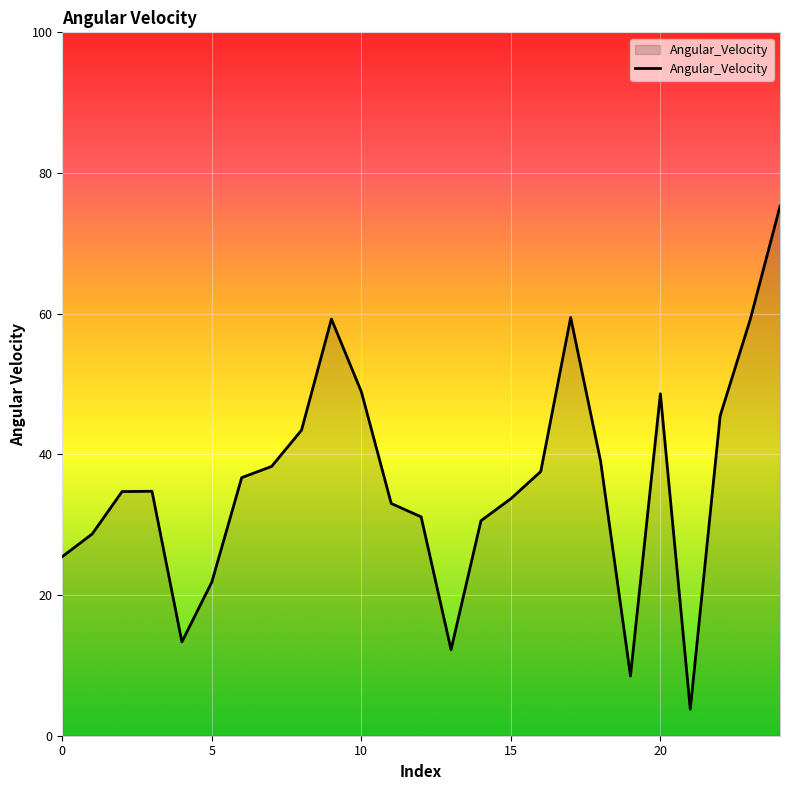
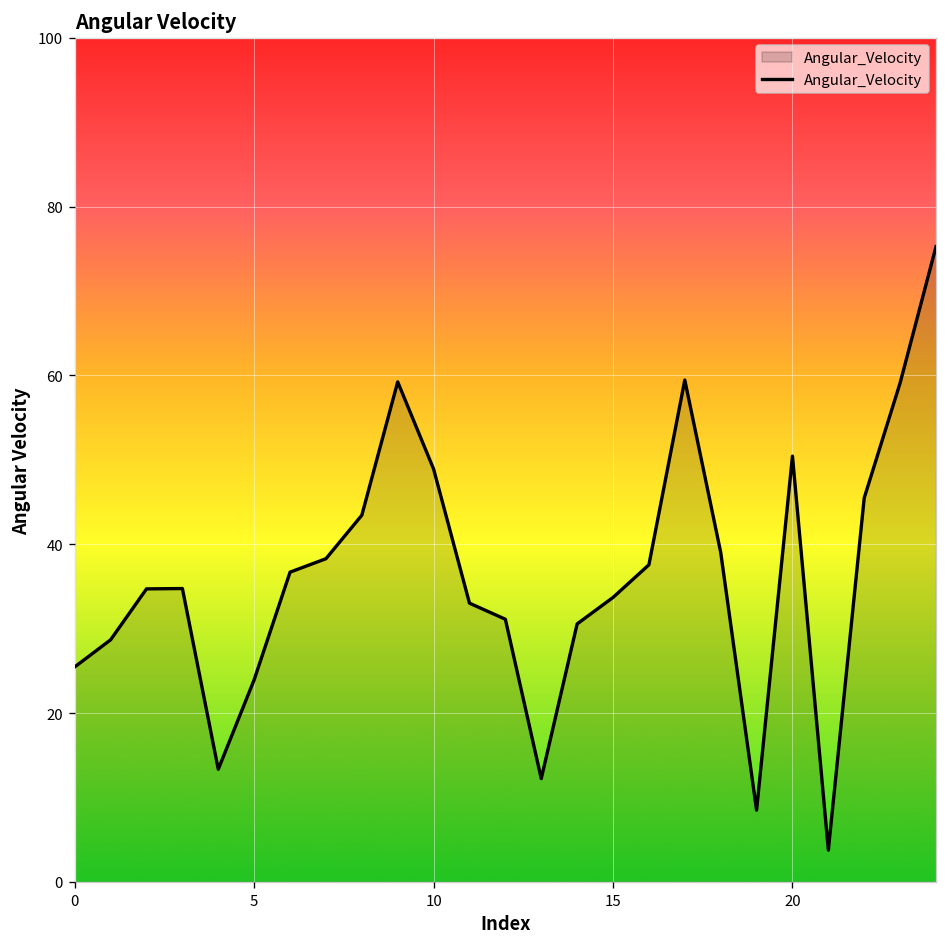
  {
    "0": 25,
-   "5": 22,
+   "5": 24,
    "10": 49,
    "15": 34,
-   "20": 49
+   "20": 50
  }
